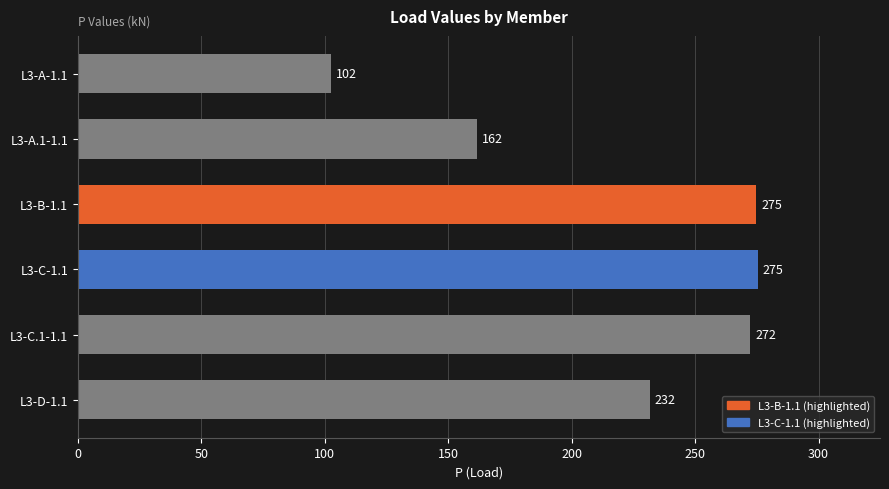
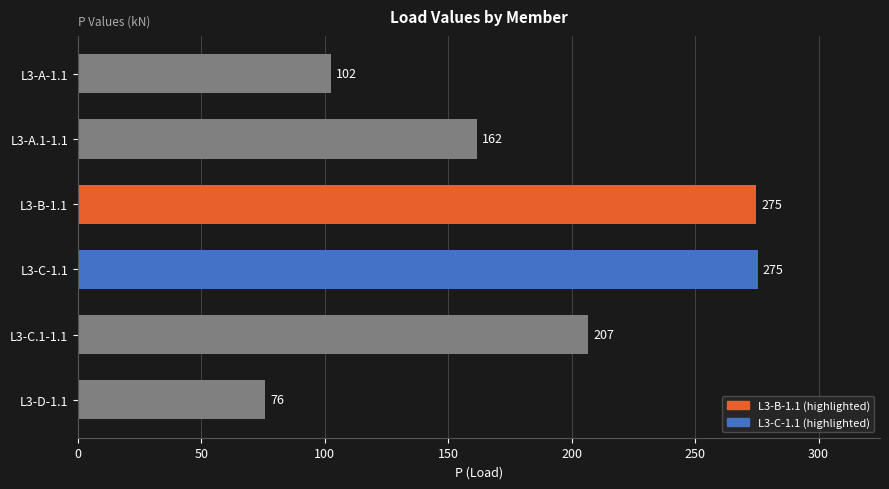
  {
    "L3-A-1.1": 102,
    "L3-A.1-1.1": 162,
    "L3-B-1.1": 275,
    "L3-C-1.1": 275,
-   "L3-C.1-1.1": 272,
-   "L3-D-1.1": 232
+   "L3-C.1-1.1": 207,
+   "L3-D-1.1": 76
  }
